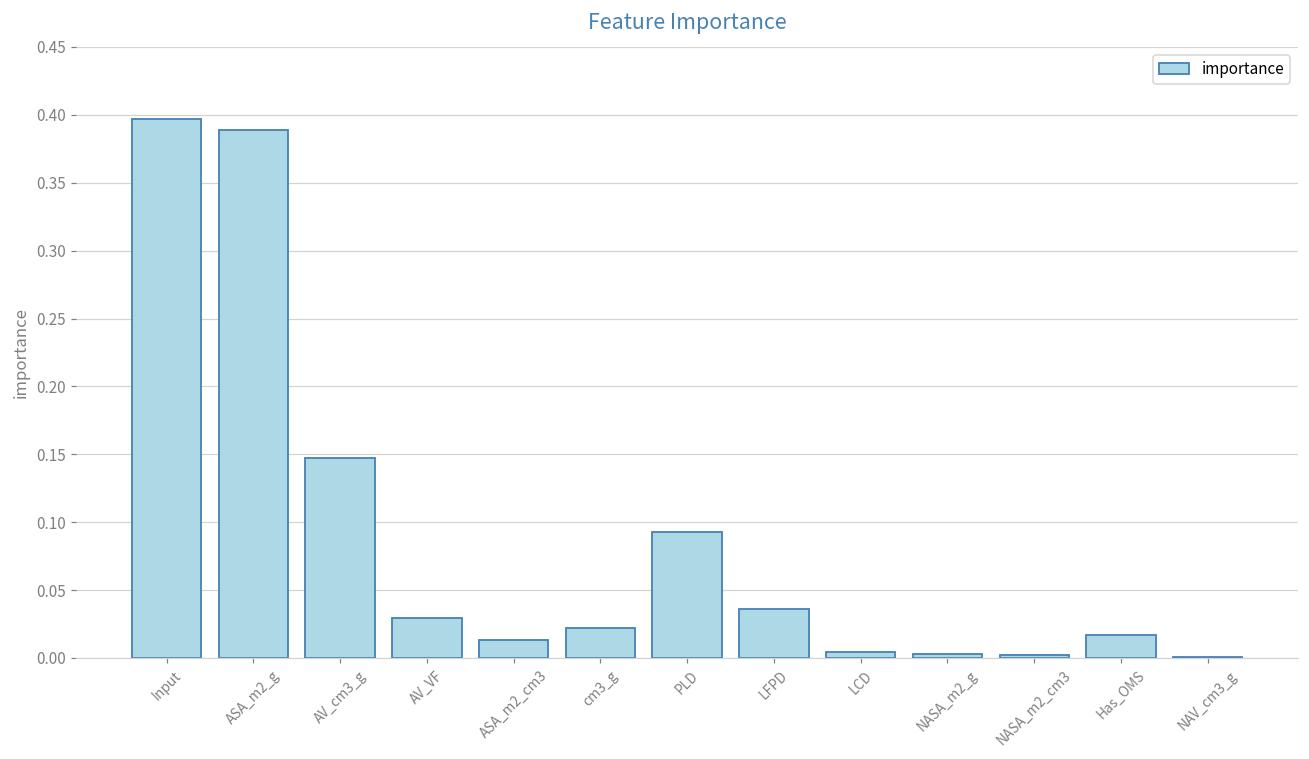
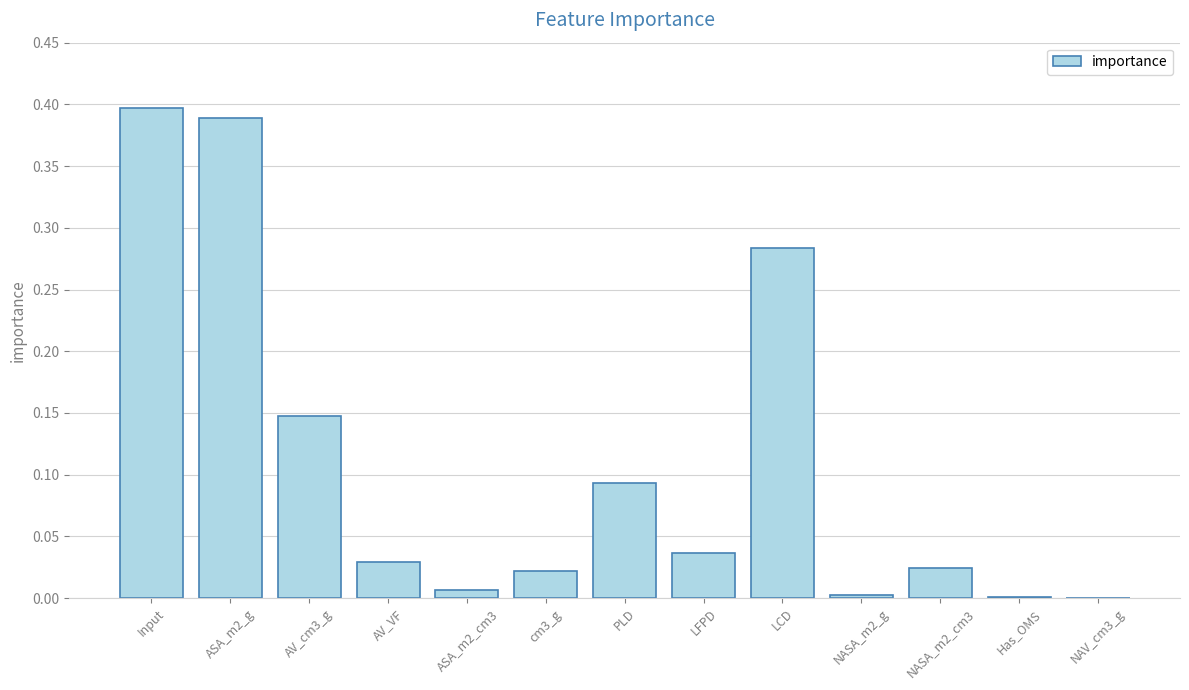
  {
    "Input": 0.397,
    "ASA_m2_g": 0.389,
    "AV_cm3_g": 0.147,
    "AV_VF": 0.029,
-   "ASA_m2_cm3": 0.013,
+   "ASA_m2_cm3": 0.007,
    "cm3_g": 0.022,
    "PLD": 0.093,
    "LFPD": 0.036,
-   "LCD": 0.005,
+   "LCD": 0.284,
    "NASA_m2_g": 0.003,
-   "NASA_m2_cm3": 0.002,
-   "Has_OMS": 0.017
+   "NASA_m2_cm3": 0.024,
+   "Has_OMS": 0.001
  }
